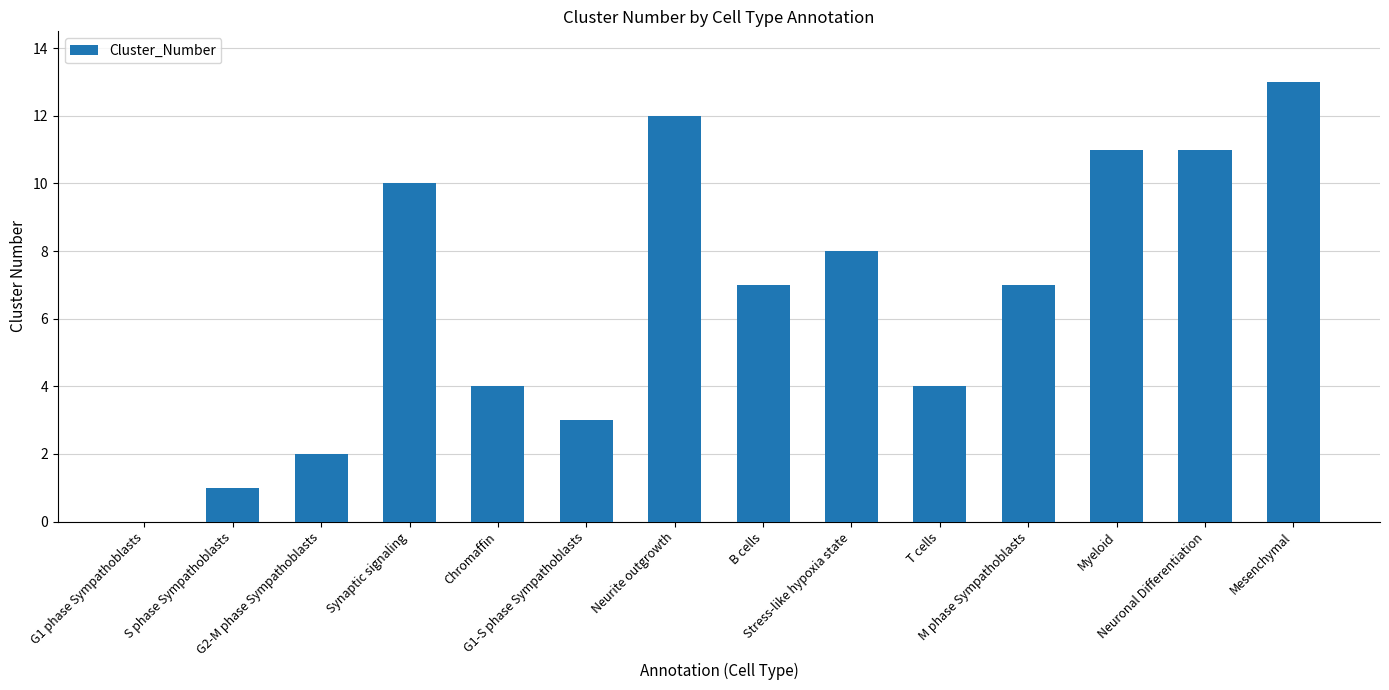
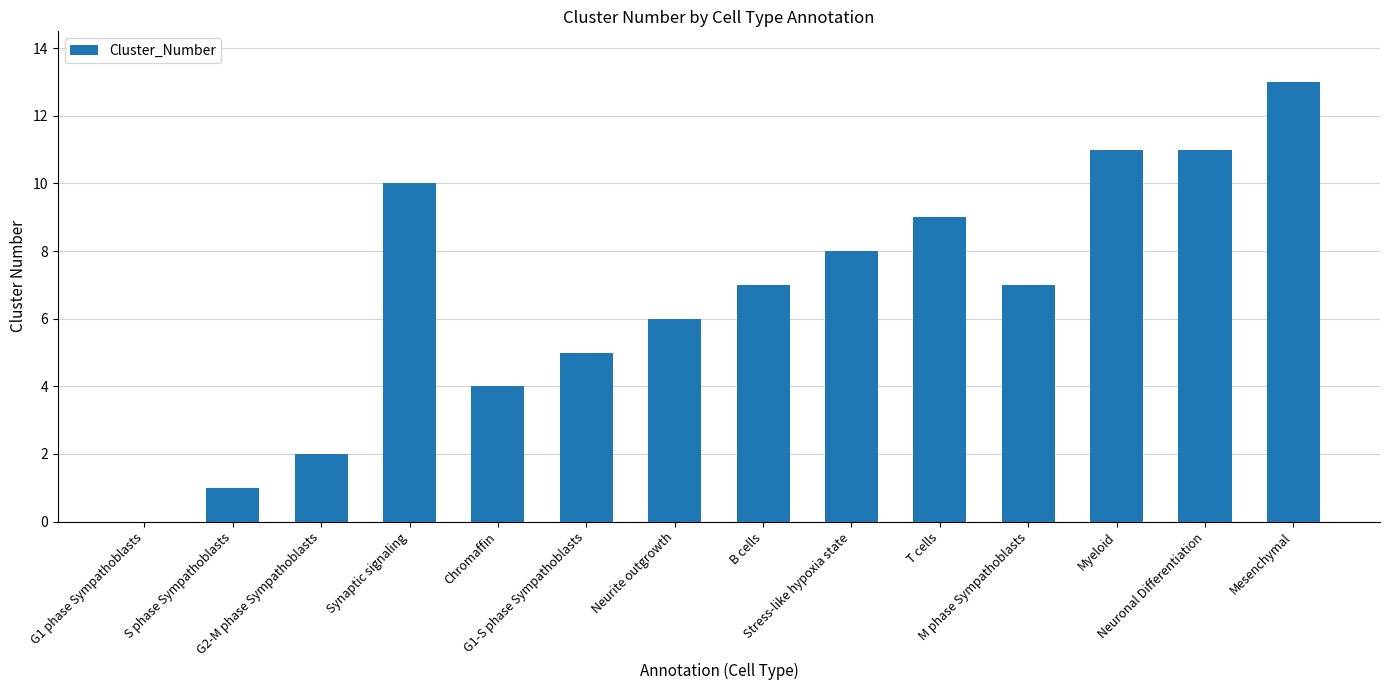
  {
    "G1 phase Sympathoblasts": 0,
    "S phase Sympathoblasts": 1,
    "G2-M phase Sympathoblasts": 2,
    "Synaptic signaling": 10,
    "Chromaffin": 4,
-   "G1-S phase Sympathoblasts": 3,
-   "Neurite outgrowth": 12,
+   "G1-S phase Sympathoblasts": 5,
+   "Neurite outgrowth": 6,
    "B cells": 7,
    "Stress-like hypoxia state": 8,
-   "T cells": 4,
+   "T cells": 9,
    "M phase Sympathoblasts": 7,
    "Myeloid": 11,
    "Neuronal Differentiation": 11,
    "Mesenchymal": 13
  }
